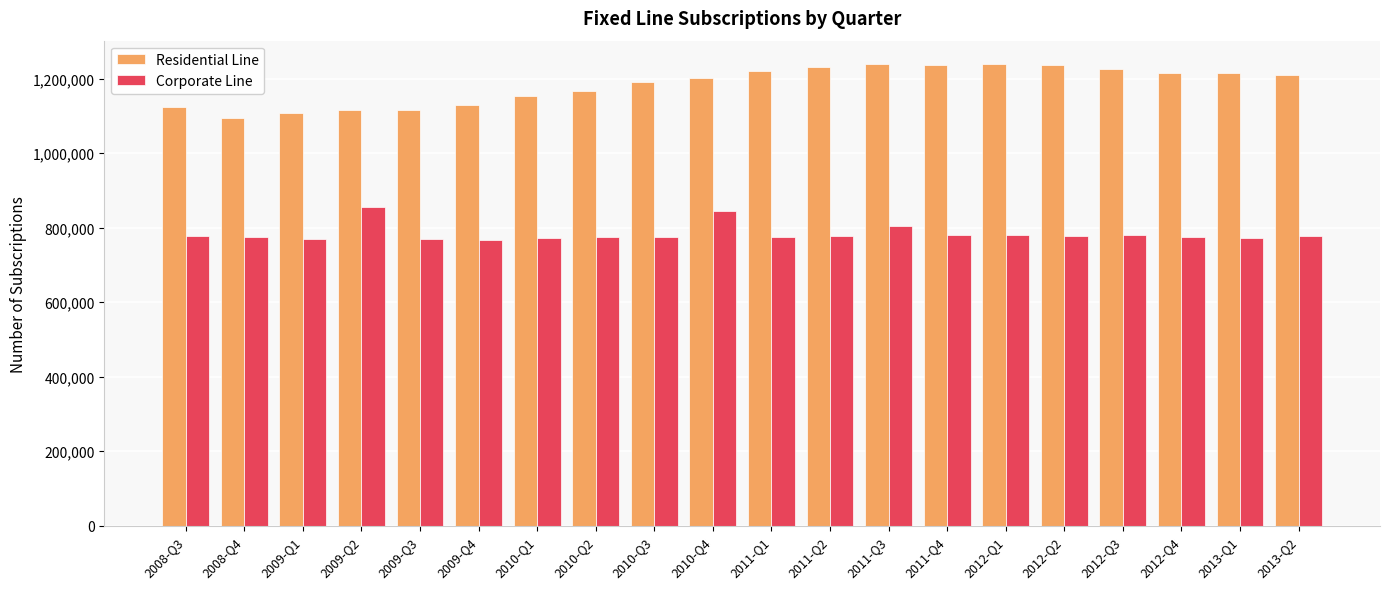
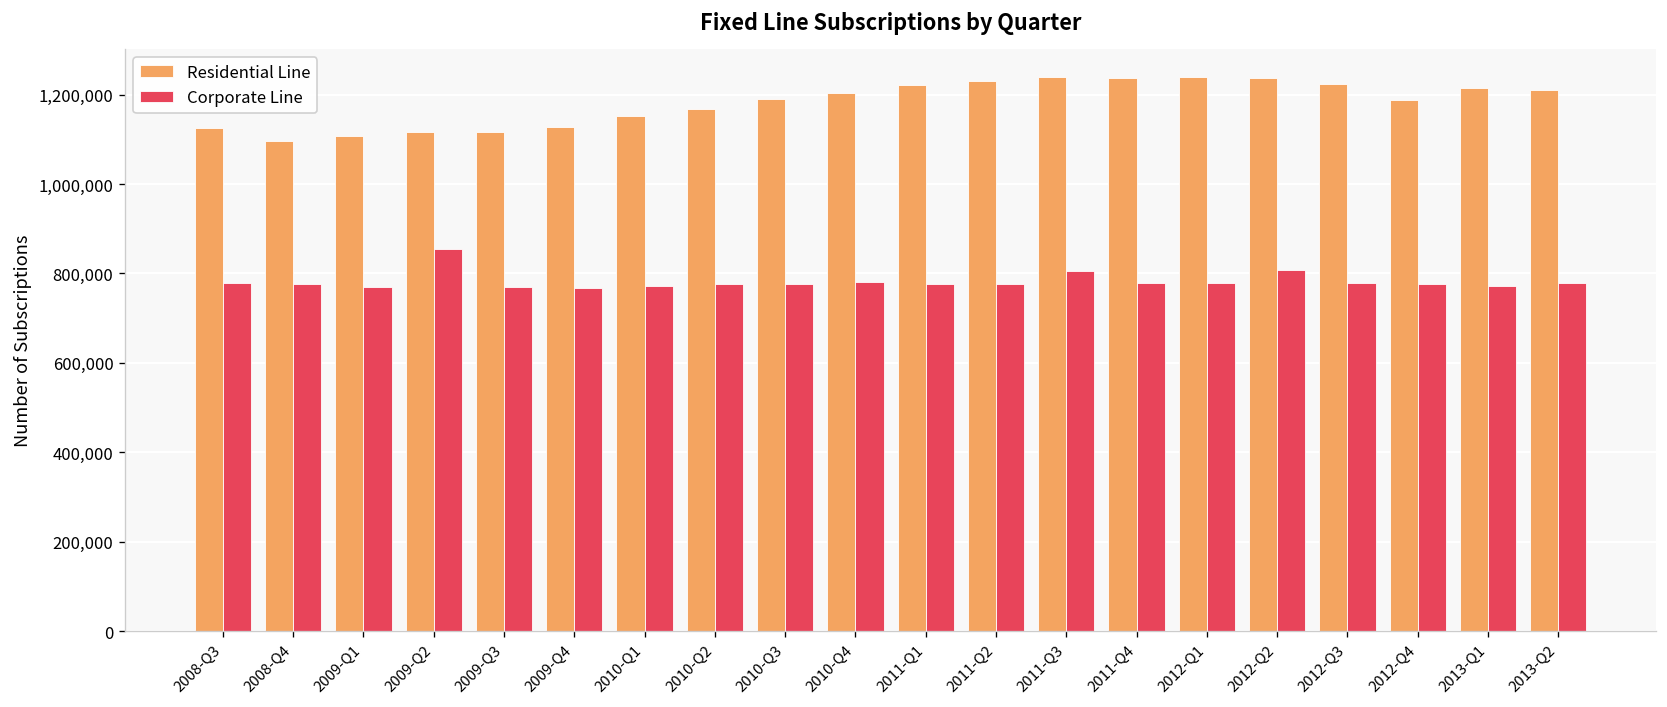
  {
    "Residential Line": {
      "2008-Q3": "1,130,000",
      "2008-Q4": "1,100,000",
      "2009-Q1": "1,110,000",
      "2009-Q2": "1,120,000",
      "2009-Q3": "1,120,000",
      "2009-Q4": "1,130,000",
      "2010-Q1": "1,150,000",
      "2010-Q2": "1,170,000",
      "2010-Q3": "1,190,000",
      "2010-Q4": "1,200,000",
      "2011-Q1": "1,220,000",
      "2011-Q2": "1,230,000",
      "2011-Q3": "1,240,000",
      "2011-Q4": "1,240,000",
      "2012-Q1": "1,240,000",
      "2012-Q2": "1,240,000",
      "2012-Q3": "1,220,000",
-     "2012-Q4": "1,210,000",
+     "2012-Q4": "1,190,000",
      "2013-Q1": "1,220,000",
      "2013-Q2": "1,210,000"
    },
    "Corporate Line": {
      "2008-Q3": "780,000",
      "2008-Q4": "780,000",
      "2009-Q1": "770,000",
      "2009-Q2": "850,000",
      "2009-Q3": "770,000",
      "2009-Q4": "770,000",
      "2010-Q1": "770,000",
      "2010-Q2": "780,000",
      "2010-Q3": "780,000",
-     "2010-Q4": "840,000",
+     "2010-Q4": "780,000",
      "2011-Q1": "780,000",
      "2011-Q2": "780,000",
      "2011-Q3": "810,000",
      "2011-Q4": "780,000",
      "2012-Q1": "780,000",
-     "2012-Q2": "780,000",
+     "2012-Q2": "810,000",
      "2012-Q3": "780,000",
      "2012-Q4": "780,000",
      "2013-Q1": "770,000",
      "2013-Q2": "780,000"
    }
  }
